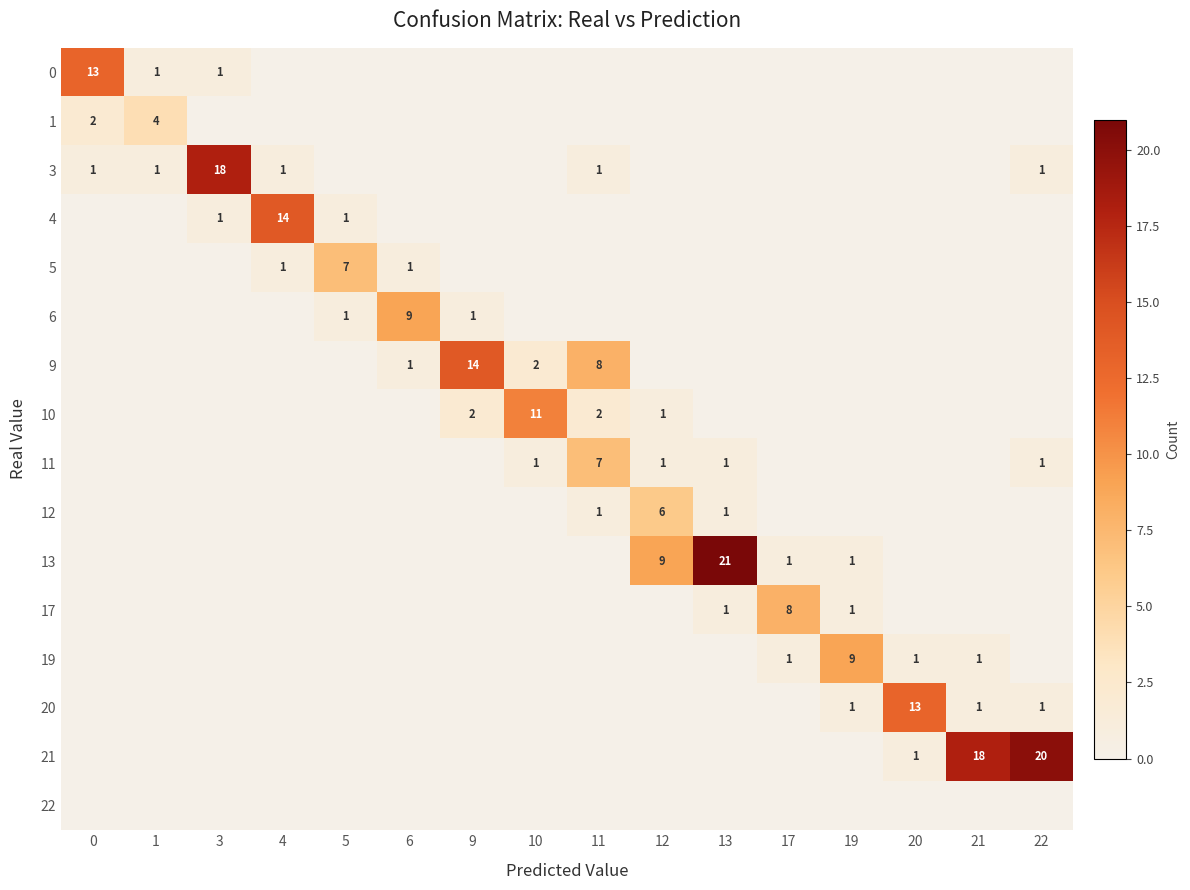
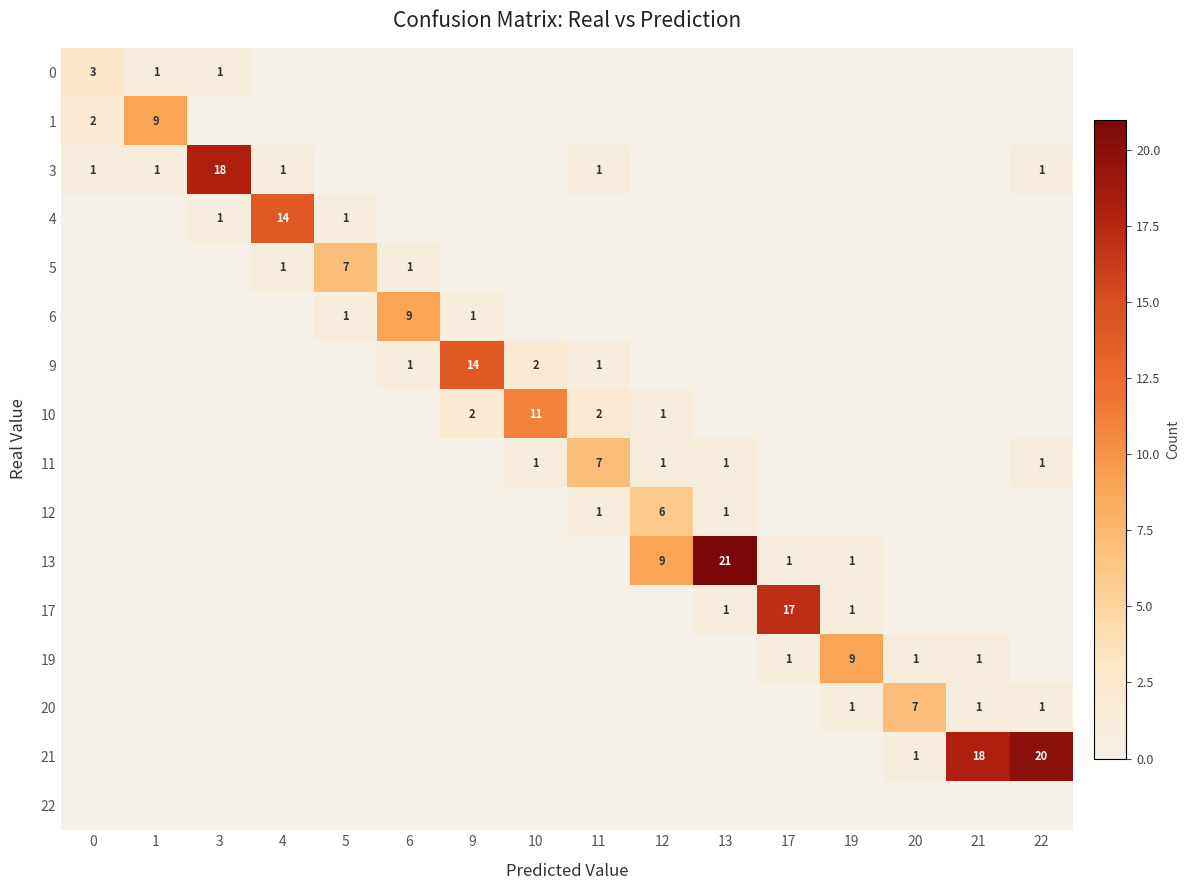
  {
    "0": {
-     "0": 13,
+     "0": 3,
      "1": 1,
      "3": 1
    },
    "1": {
      "0": 2,
-     "1": 4
+     "1": 9
    },
    "3": {
      "0": 1,
      "1": 1,
      "3": 18,
      "4": 1,
      "11": 1,
      "22": 1
    },
    "4": {
      "3": 1,
      "4": 14,
      "5": 1
    },
    "5": {
      "4": 1,
      "5": 7,
      "6": 1
    },
    "6": {
      "5": 1,
      "6": 9,
      "9": 1
    },
    "9": {
      "6": 1,
      "9": 14,
      "10": 2,
-     "11": 8
+     "11": 1
    },
    "10": {
      "9": 2,
      "10": 11,
      "11": 2,
      "12": 1
    },
    "11": {
      "10": 1,
      "11": 7,
      "12": 1,
      "13": 1,
      "22": 1
    },
    "12": {
      "11": 1,
      "12": 6,
      "13": 1
    },
    "13": {
      "12": 9,
      "13": 21,
      "17": 1,
      "19": 1
    },
    "17": {
      "13": 1,
-     "17": 8,
+     "17": 17,
      "19": 1
    },
    "19": {
      "17": 1,
      "19": 9,
      "20": 1,
      "21": 1
    },
    "20": {
      "19": 1,
-     "20": 13,
+     "20": 7,
      "21": 1,
      "22": 1
    },
    "21": {
      "20": 1,
      "21": 18,
      "22": 20
    }
  }
